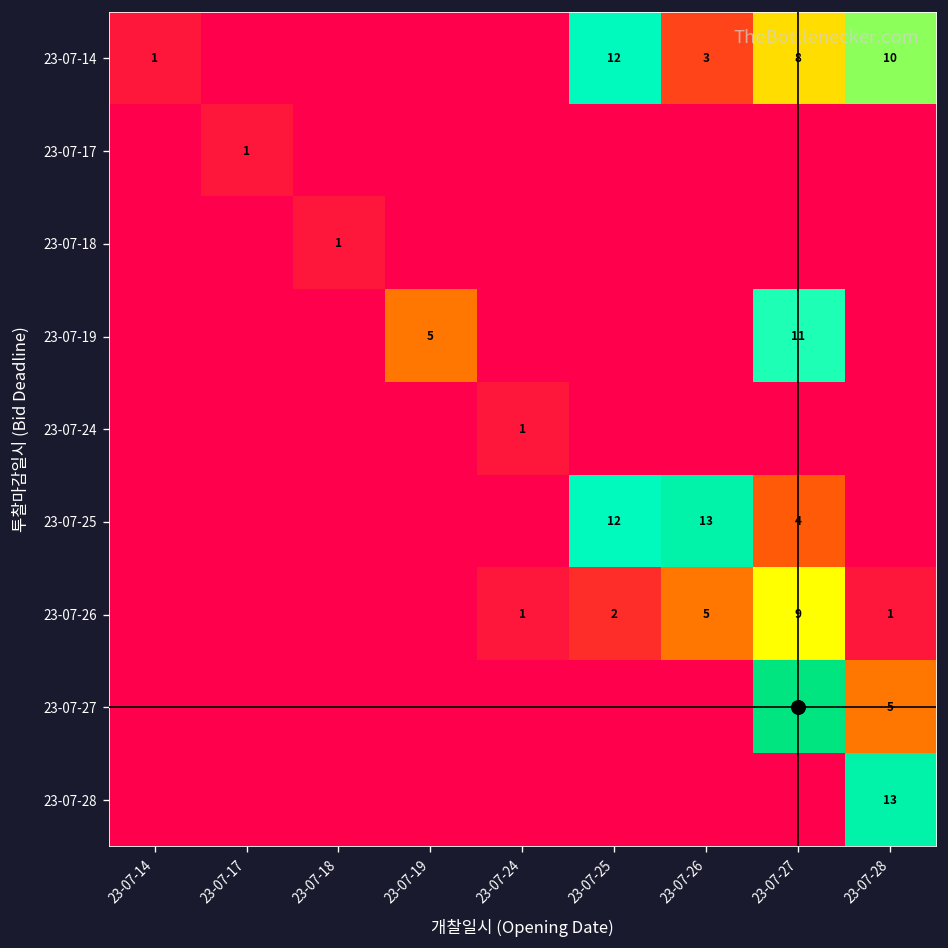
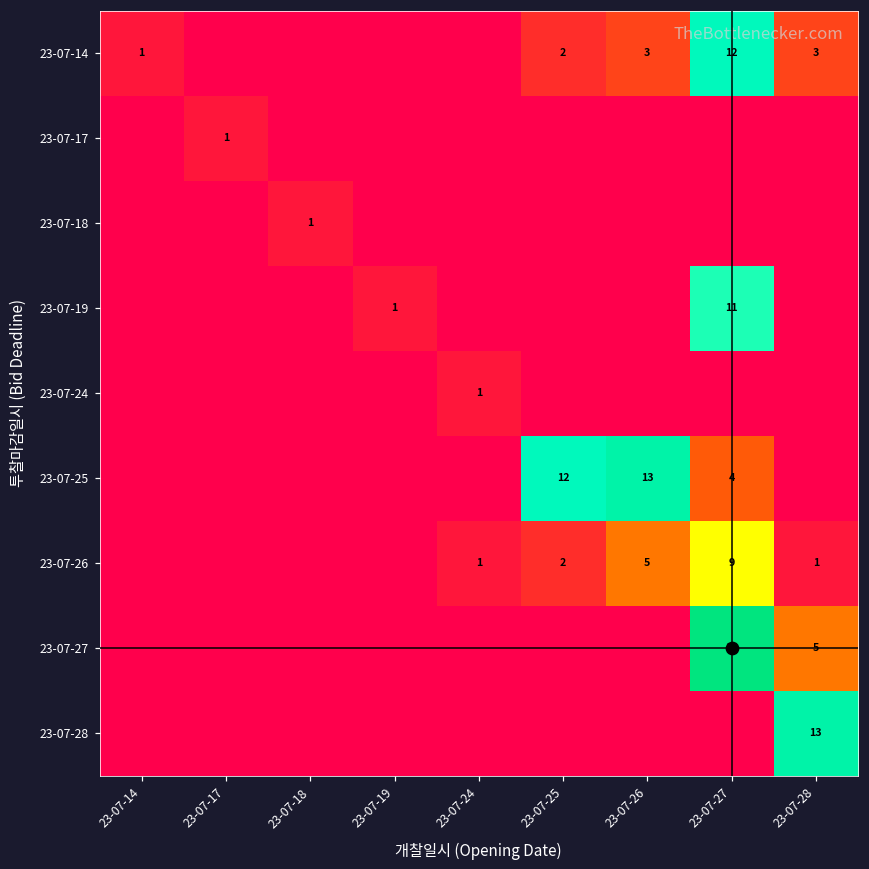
  {
    "23-07-14": {
      "23-07-14": 1,
-     "23-07-25": 12,
+     "23-07-25": 2,
      "23-07-26": 3,
-     "23-07-27": 8,
-     "23-07-28": 10
+     "23-07-27": 12,
+     "23-07-28": 3
    },
    "23-07-17": {
      "23-07-17": 1
    },
    "23-07-18": {
      "23-07-18": 1
    },
    "23-07-19": {
-     "23-07-19": 5,
+     "23-07-19": 1,
      "23-07-27": 11
    },
    "23-07-24": {
      "23-07-24": 1
    },
    "23-07-25": {
      "23-07-25": 12,
      "23-07-26": 13,
      "23-07-27": 4
    },
    "23-07-26": {
      "23-07-24": 1,
      "23-07-25": 2,
      "23-07-26": 5,
      "23-07-27": 9,
      "23-07-28": 1
    },
    "23-07-27": {
      "23-07-28": 5
    },
    "23-07-28": {
      "23-07-28": 13
    }
  }
